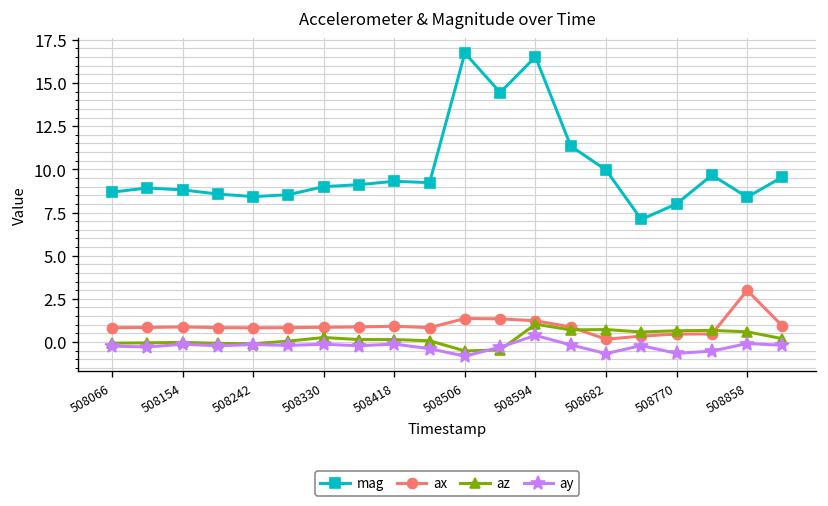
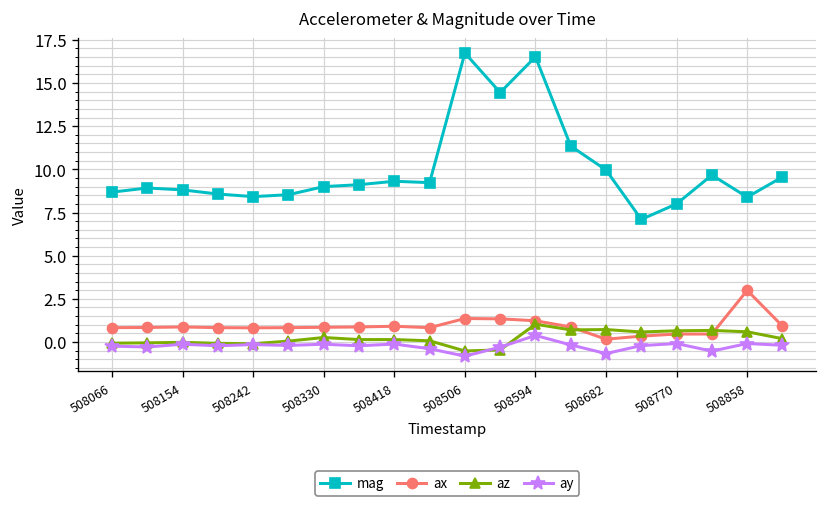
  {
    "mag": {
      "508066": 8.7,
      "508154": 8.8,
      "508242": 8.4,
      "508330": 9.0,
      "508418": 9.3,
      "508506": 16.7,
      "508594": 16.5,
      "508682": 10.0,
      "508770": 8.0,
      "508858": 8.4
    },
    "ax": {
      "508066": 0.8,
      "508154": 0.9,
      "508242": 0.8,
      "508330": 0.9,
      "508418": 0.9,
      "508506": 1.4,
      "508594": 1.2,
      "508682": 0.2,
      "508770": 0.5,
      "508858": 3.0
    },
    "az": {
      "508330": 0.3,
      "508418": 0.1,
      "508506": -0.5,
      "508594": 1.0,
      "508682": 0.7,
      "508770": 0.7,
      "508858": 0.6
    },
    "ay": {
      "508330": -0.1,
      "508418": -0.1,
      "508506": -0.8,
      "508594": 0.4,
      "508682": -0.7,
-     "508770": -0.7,
+     "508770": -0.1,
      "508858": -0.1
    }
  }
